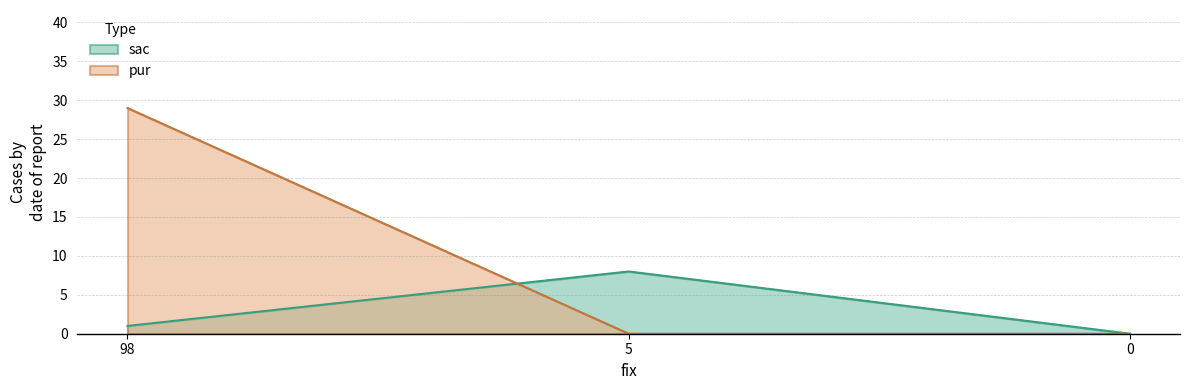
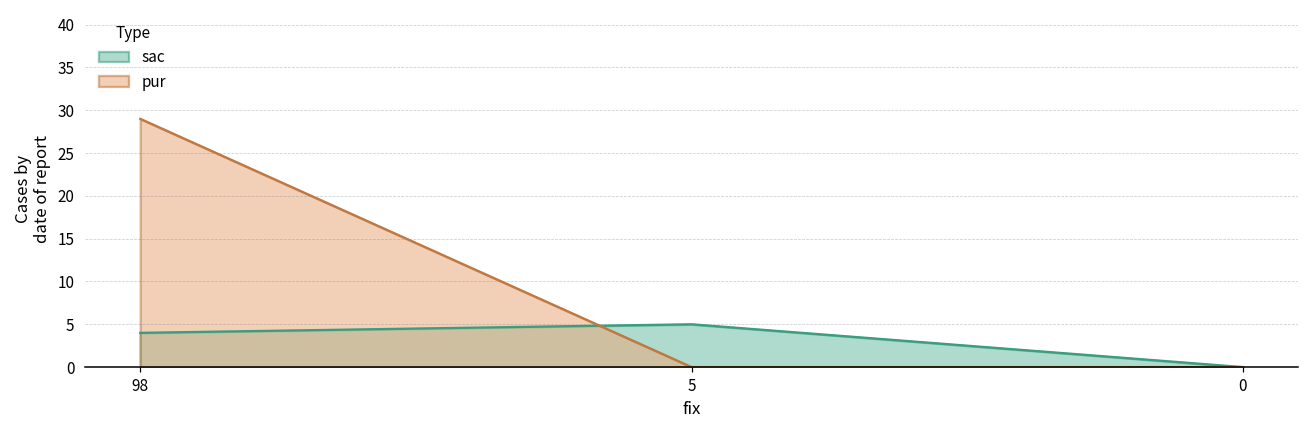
  {
    "sac": {
-     "98": 1,
-     "5": 8
+     "98": 4,
+     "5": 5
    },
    "pur": {
      "98": 29,
      "5": 0
    }
  }
